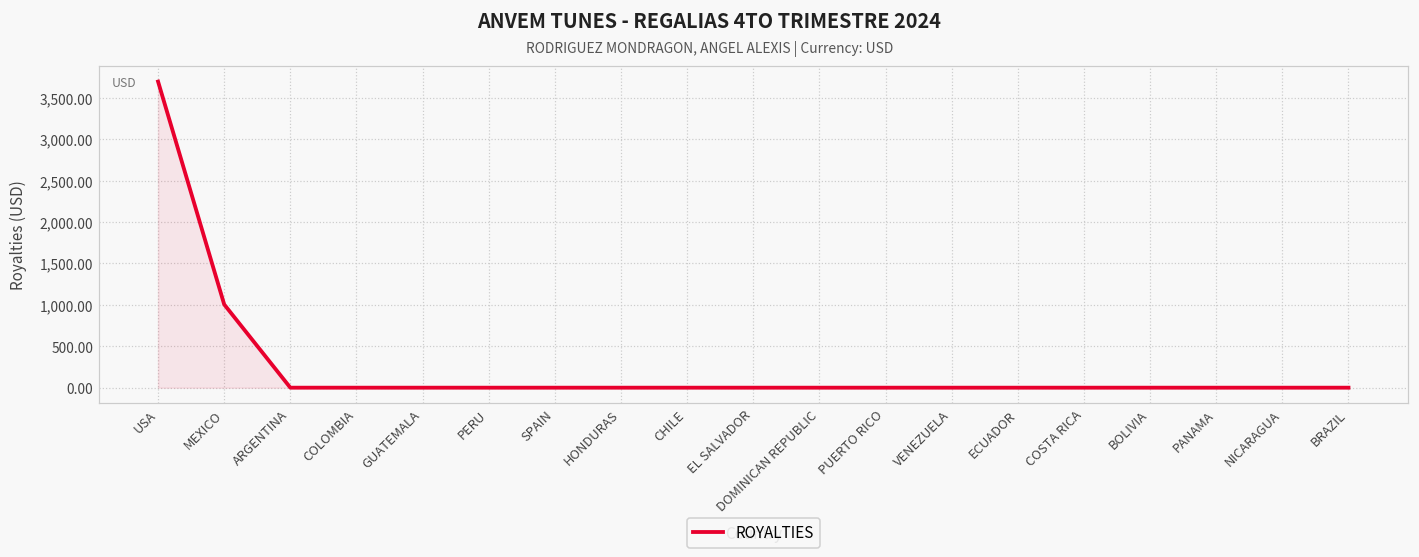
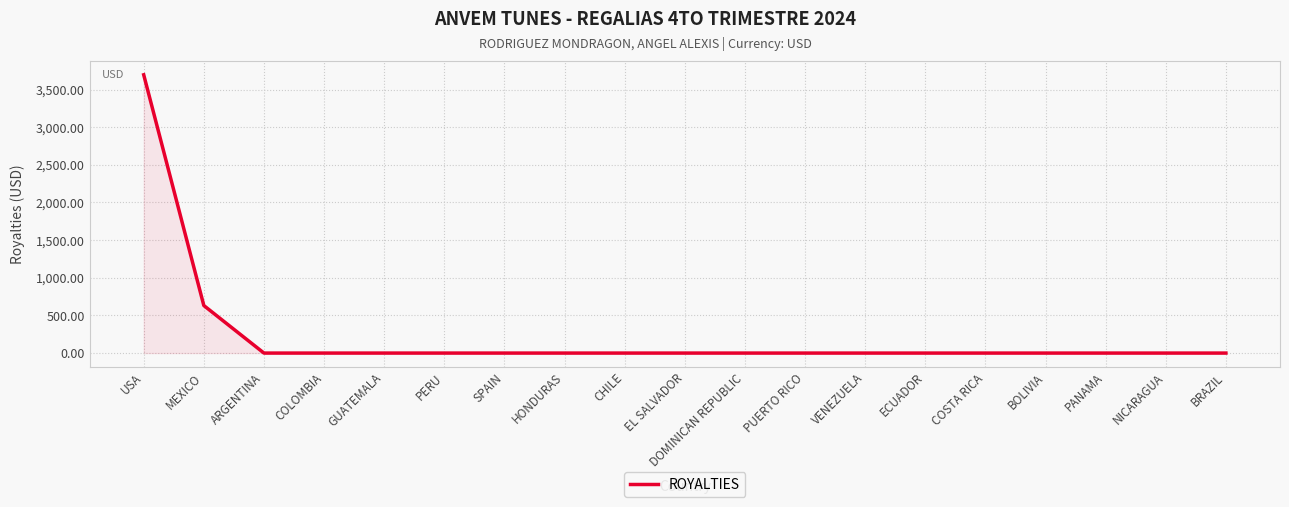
  {
    "USA": "3,700",
-   "MEXICO": "1,000",
+   "MEXICO": "600",
    "ARGENTINA": "0",
    "COLOMBIA": "0",
    "GUATEMALA": "0",
    "PERU": "0",
    "SPAIN": "0",
    "HONDURAS": "0",
    "CHILE": "0",
    "EL SALVADOR": "0",
    "DOMINICAN REPUBLIC": "0",
    "PUERTO RICO": "0",
    "VENEZUELA": "0",
    "ECUADOR": "0",
    "COSTA RICA": "0",
    "BOLIVIA": "0",
    "PANAMA": "0",
    "NICARAGUA": "0",
    "BRAZIL": "0"
  }
